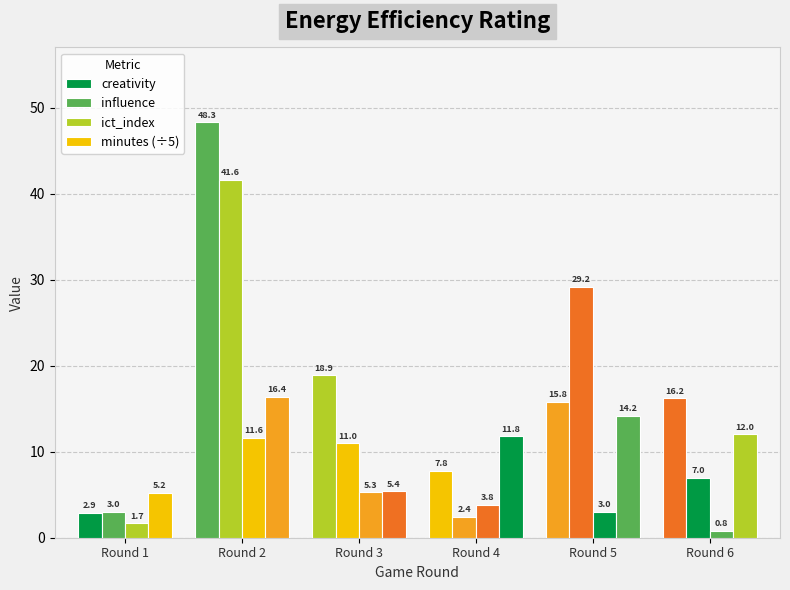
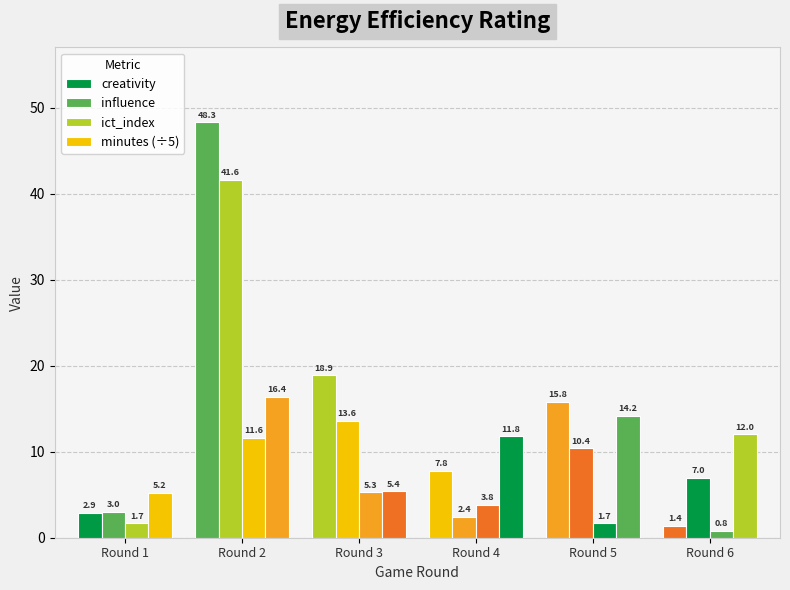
  {
    "creativity": {
      "Round 1": 2.9,
      "Round 2": 48.3,
      "Round 3": 18.9,
      "Round 4": 7.8,
      "Round 5": 15.8,
-     "Round 6": 16.2
+     "Round 6": 1.4
    },
    "influence": {
      "Round 1": 3.0,
      "Round 2": 41.6,
-     "Round 3": 11.0,
+     "Round 3": 13.6,
      "Round 4": 2.4,
-     "Round 5": 29.2,
+     "Round 5": 10.4,
      "Round 6": 7.0
    },
    "ict_index": {
      "Round 1": 1.7,
      "Round 2": 11.6,
      "Round 3": 5.3,
      "Round 4": 3.8,
-     "Round 5": 3.0,
+     "Round 5": 1.7,
      "Round 6": 0.8
    },
    "minutes (÷5)": {
      "Round 1": 5.2,
      "Round 2": 16.4,
      "Round 3": 5.4,
      "Round 4": 11.8,
      "Round 5": 14.2,
      "Round 6": 12.0
    }
  }
